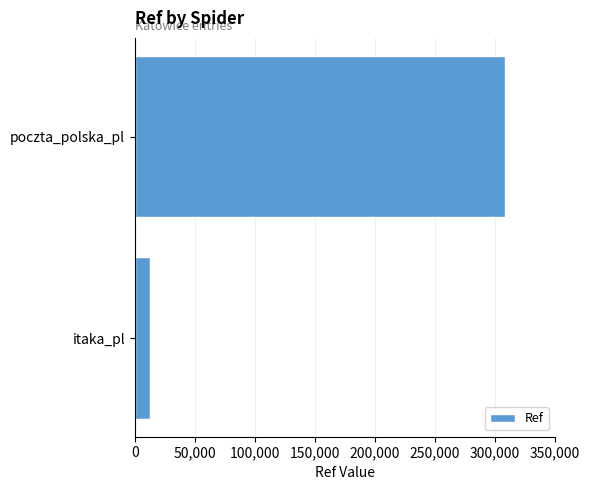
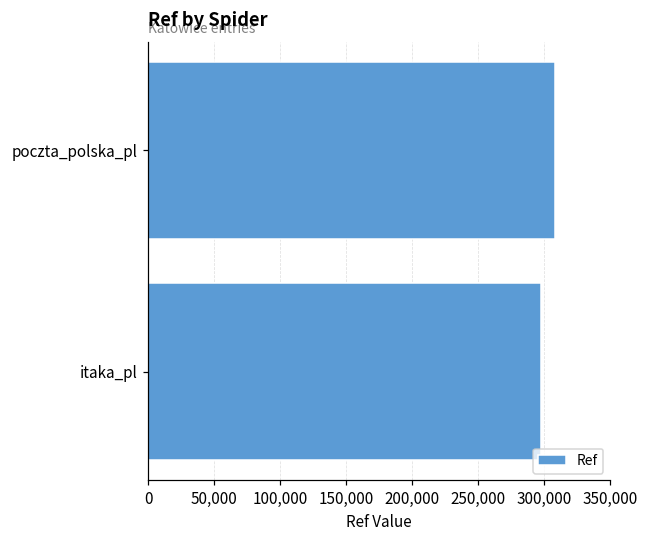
  {
    "poczta_polska_pl": "308,000",
-   "itaka_pl": "13,000"
+   "itaka_pl": "297,000"
  }
